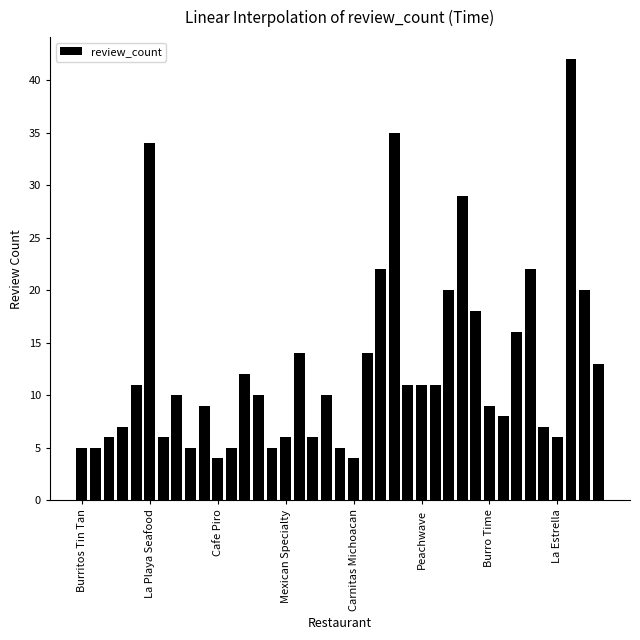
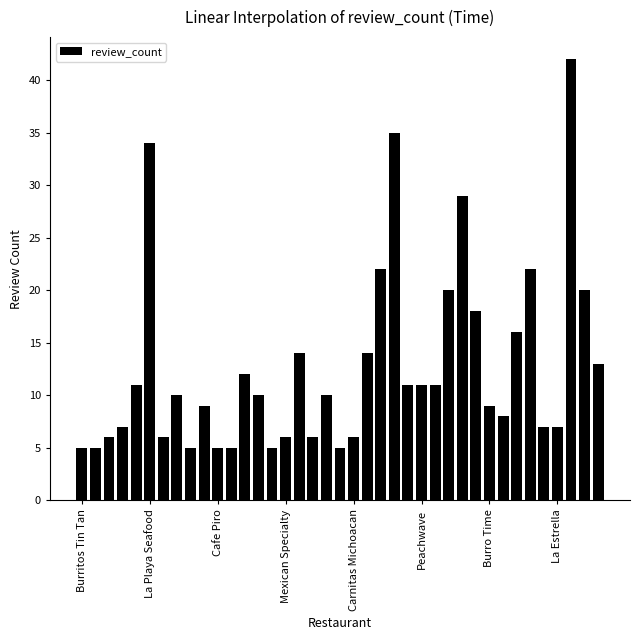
  {
    "Burritos Tin Tan": 5,
    "La Playa Seafood": 34,
-   "Cafe Piro": 4,
+   "Cafe Piro": 5,
    "Mexican Specialty": 6,
-   "Carnitas Michoacan": 4,
+   "Carnitas Michoacan": 6,
    "Peachwave": 11,
    "Burro Time": 9,
-   "La Estrella": 6
+   "La Estrella": 7
  }
